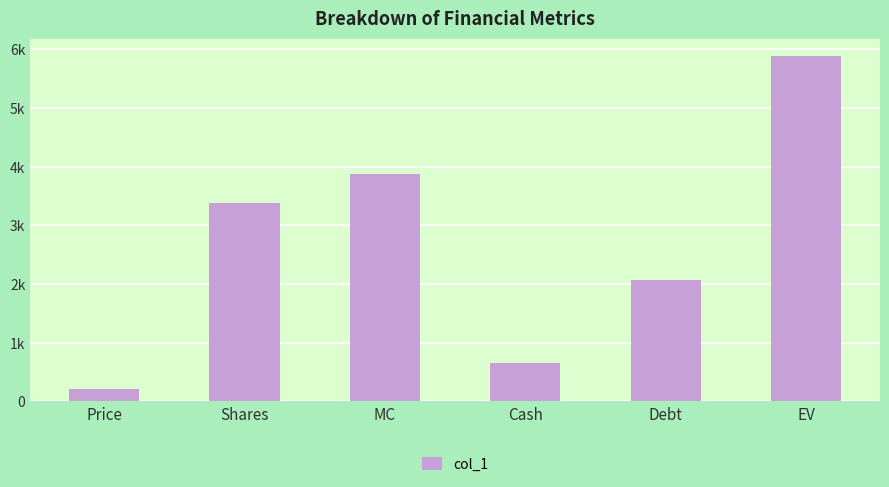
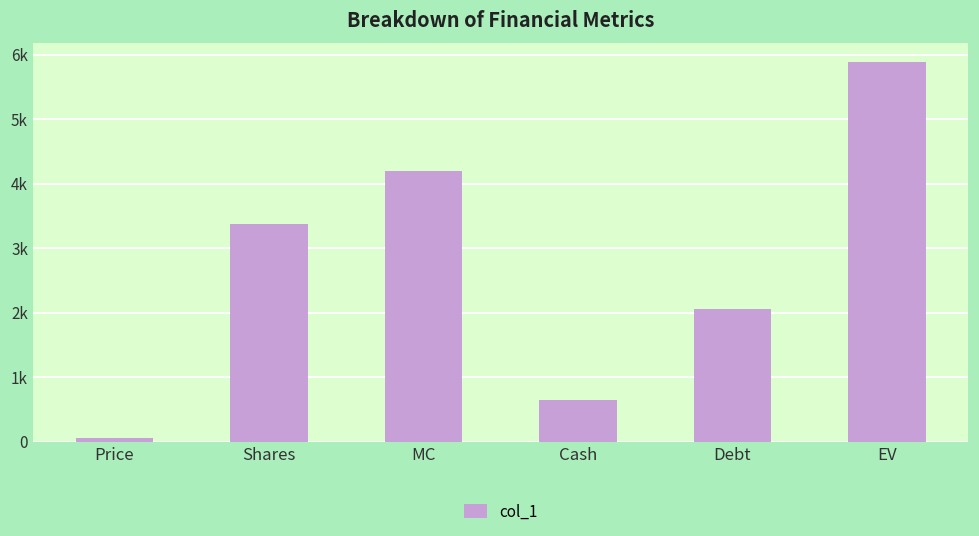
  {
-   "Price": 200,
+   "Price": 100,
    "Shares": 3400,
-   "MC": 3900,
+   "MC": 4200,
    "Cash": 700,
    "Debt": 2100,
    "EV": 5900
  }
